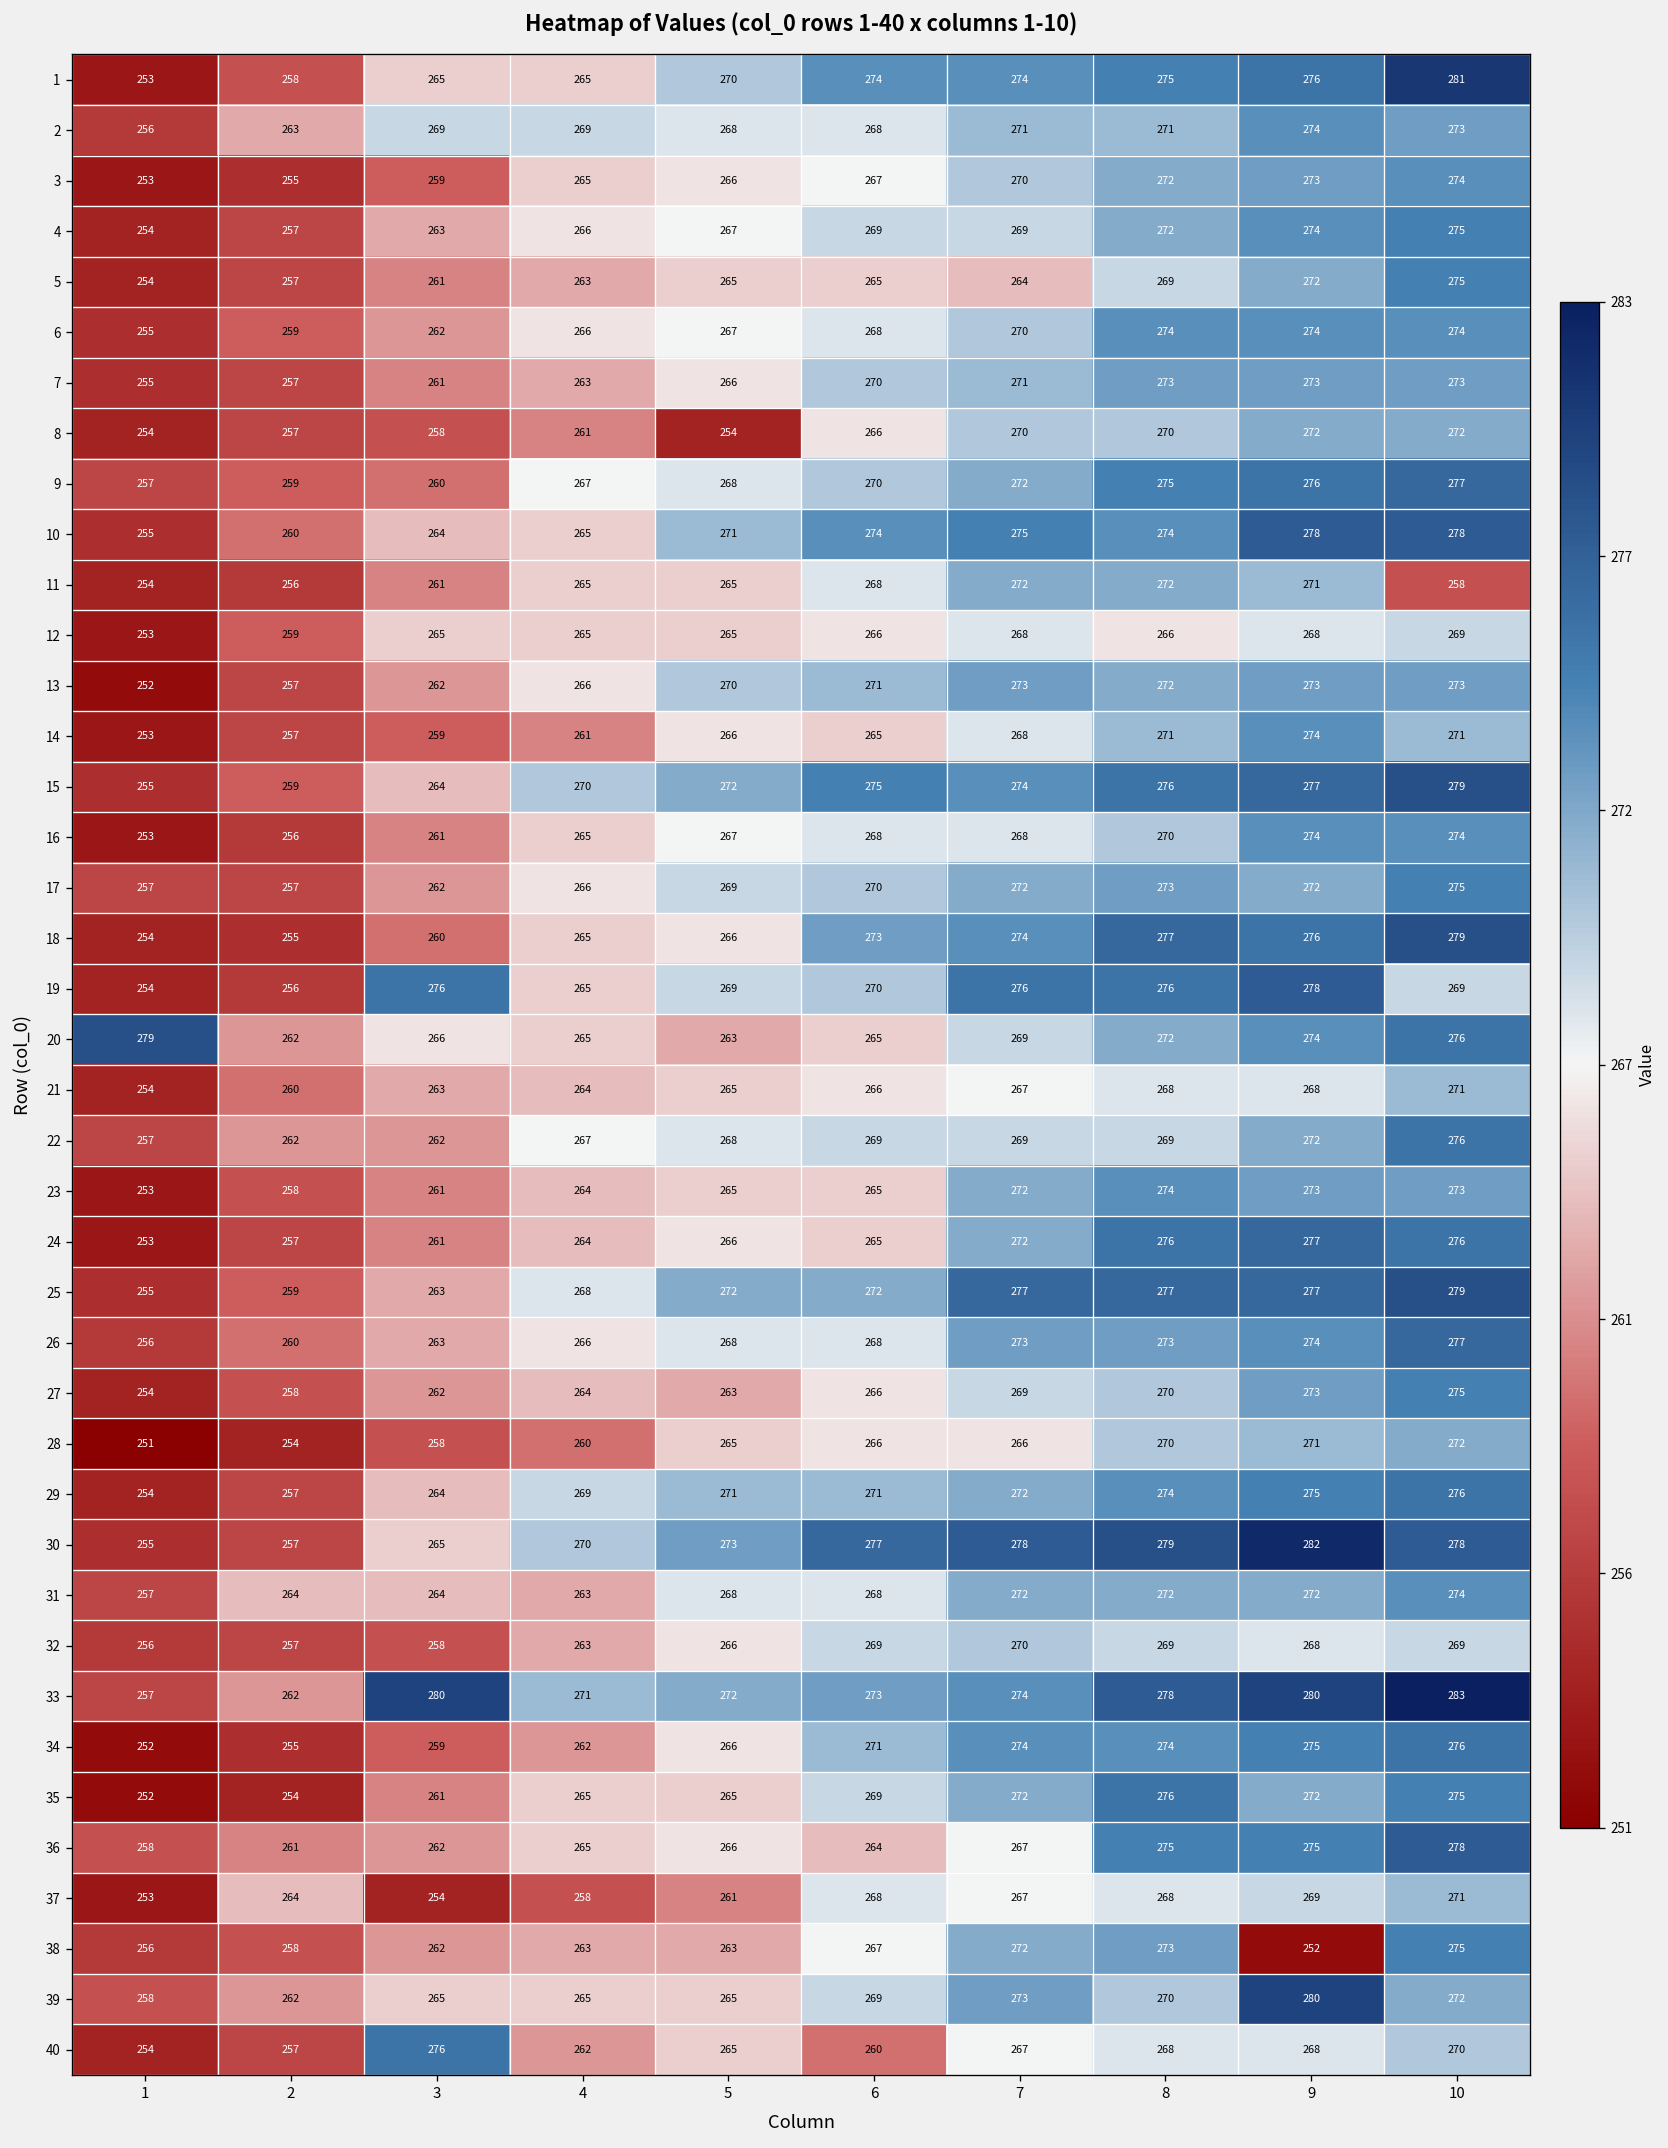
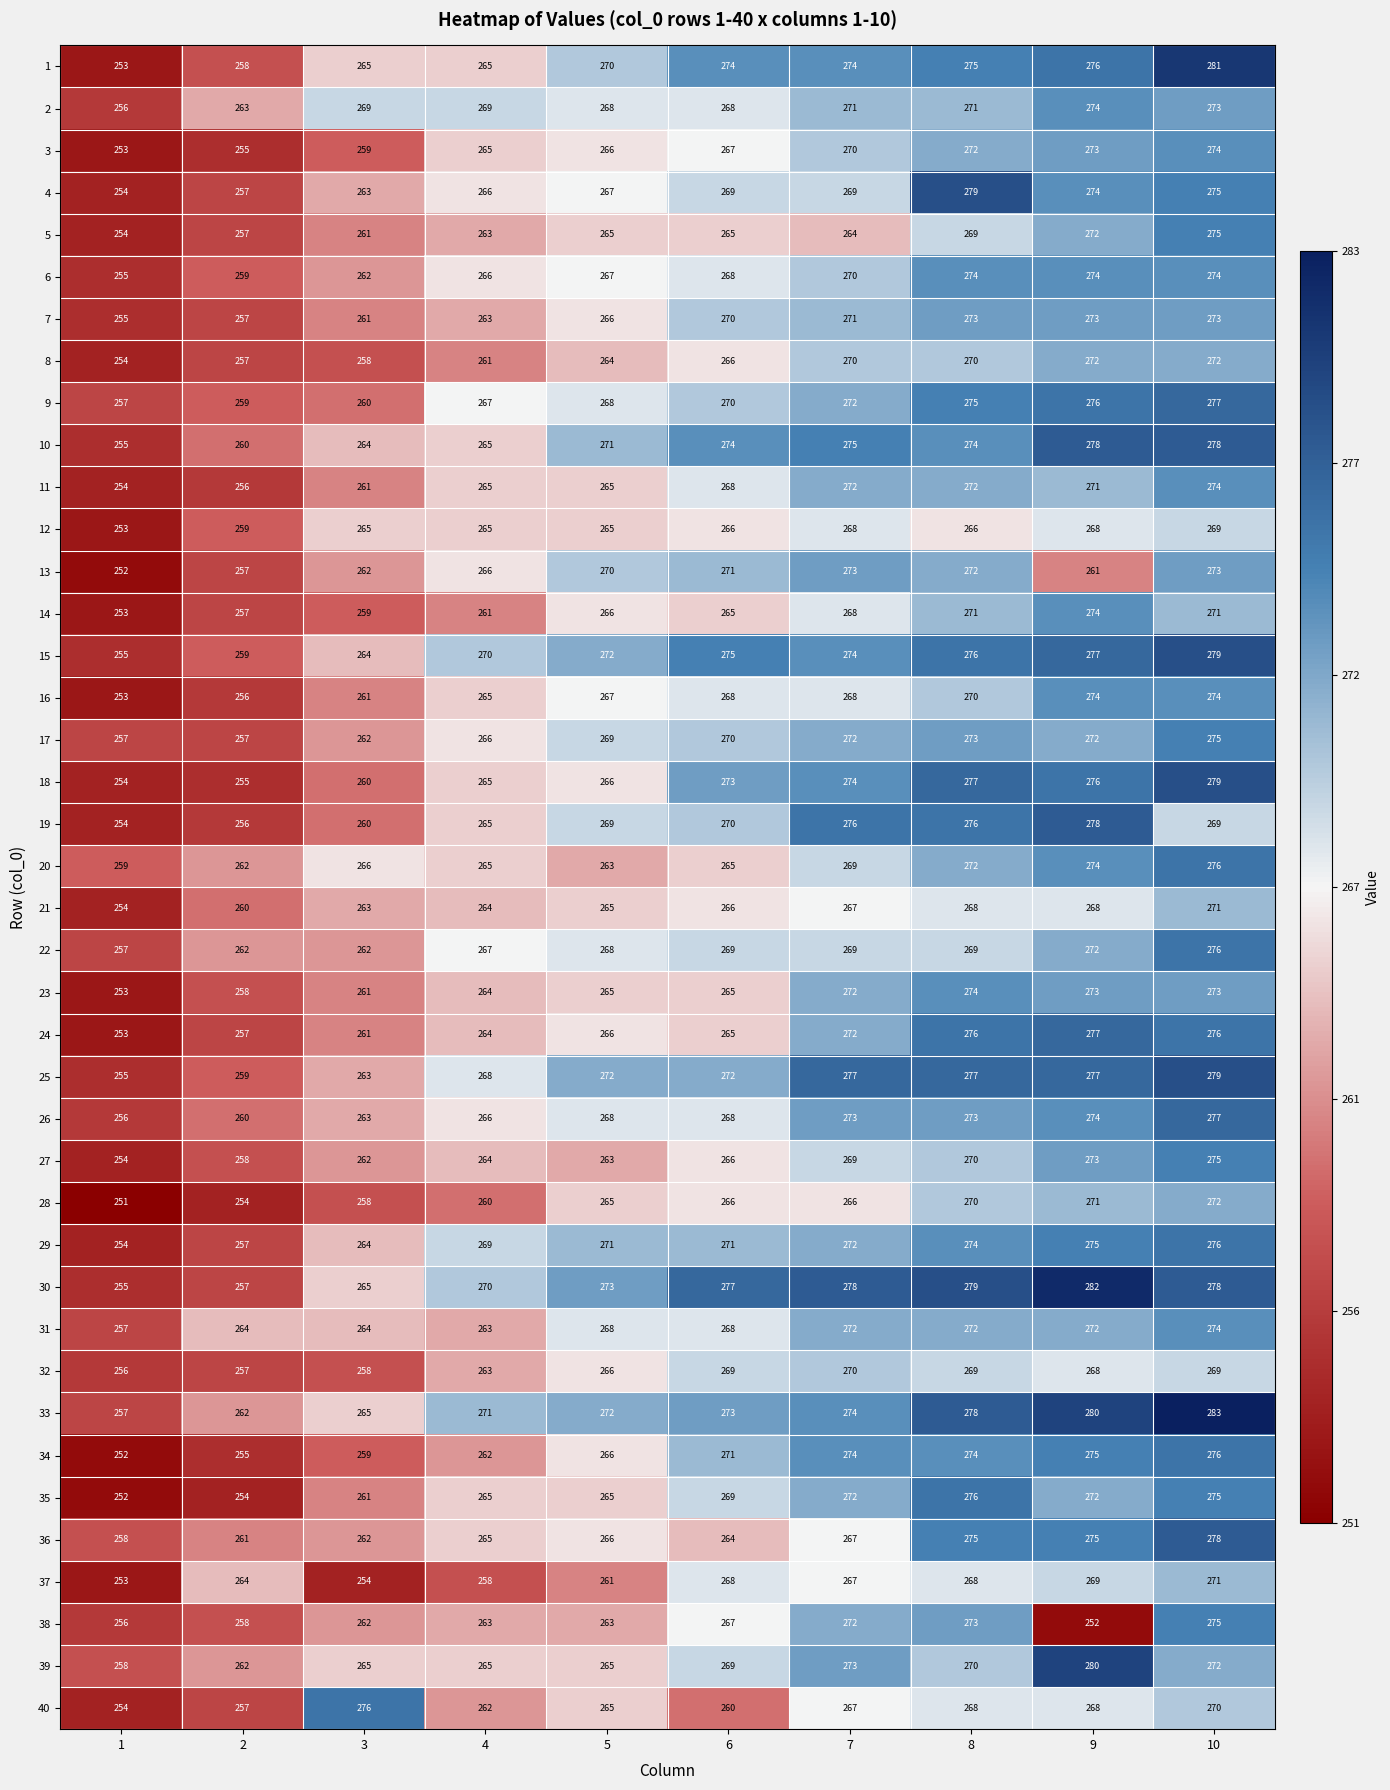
  {
    "4": {
      "1": 254,
      "2": 257,
      "3": 263,
      "4": 266,
      "5": 267,
      "6": 269,
      "7": 269,
-     "8": 272,
+     "8": 279,
      "9": 274,
      "10": 275
    },
    "8": {
      "1": 254,
      "2": 257,
      "3": 258,
      "4": 261,
-     "5": 254,
+     "5": 264,
      "6": 266,
      "7": 270,
      "8": 270,
      "9": 272,
      "10": 272
    },
    "11": {
      "1": 254,
      "2": 256,
      "3": 261,
      "4": 265,
      "5": 265,
      "6": 268,
      "7": 272,
      "8": 272,
      "9": 271,
-     "10": 258
+     "10": 274
    },
    "13": {
      "1": 252,
      "2": 257,
      "3": 262,
      "4": 266,
      "5": 270,
      "6": 271,
      "7": 273,
      "8": 272,
-     "9": 273,
+     "9": 261,
      "10": 273
    },
    "19": {
      "1": 254,
      "2": 256,
-     "3": 276,
+     "3": 260,
      "4": 265,
      "5": 269,
      "6": 270,
      "7": 276,
      "8": 276,
      "9": 278,
      "10": 269
    },
    "20": {
-     "1": 279,
+     "1": 259,
      "2": 262,
      "3": 266,
      "4": 265,
      "5": 263,
      "6": 265,
      "7": 269,
      "8": 272,
      "9": 274,
      "10": 276
    },
    "33": {
      "1": 257,
      "2": 262,
-     "3": 280,
+     "3": 265,
      "4": 271,
      "5": 272,
      "6": 273,
      "7": 274,
      "8": 278,
      "9": 280,
      "10": 283
    }
  }
